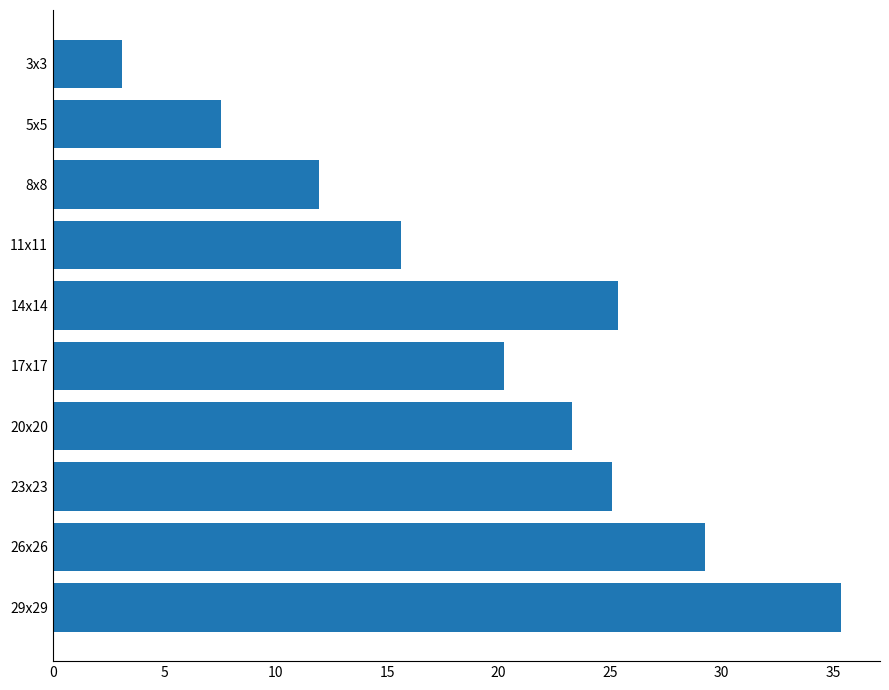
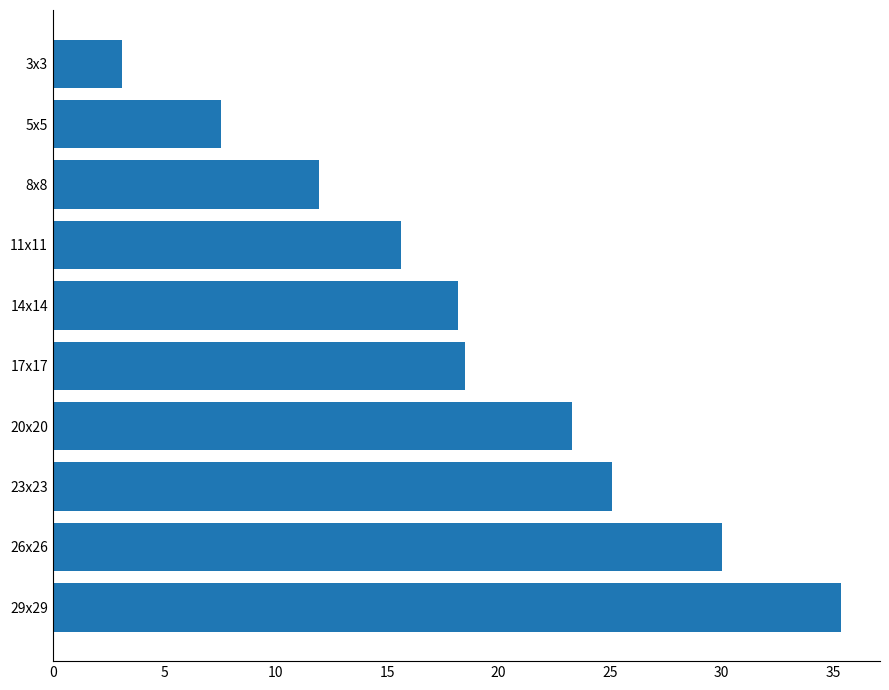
  {
    "3x3": 3.1,
    "5x5": 7.5,
    "8x8": 11.9,
    "11x11": 15.6,
-   "14x14": 25.4,
-   "17x17": 20.2,
+   "14x14": 18.2,
+   "17x17": 18.5,
    "20x20": 23.3,
    "23x23": 25.1,
-   "26x26": 29.2,
+   "26x26": 30.0,
    "29x29": 35.3
  }
